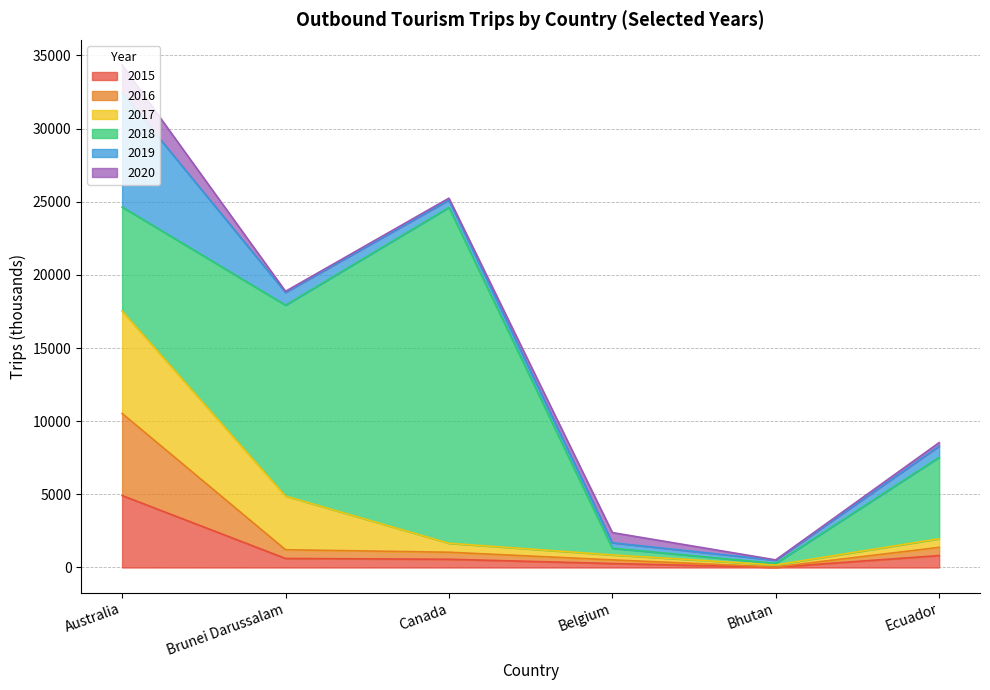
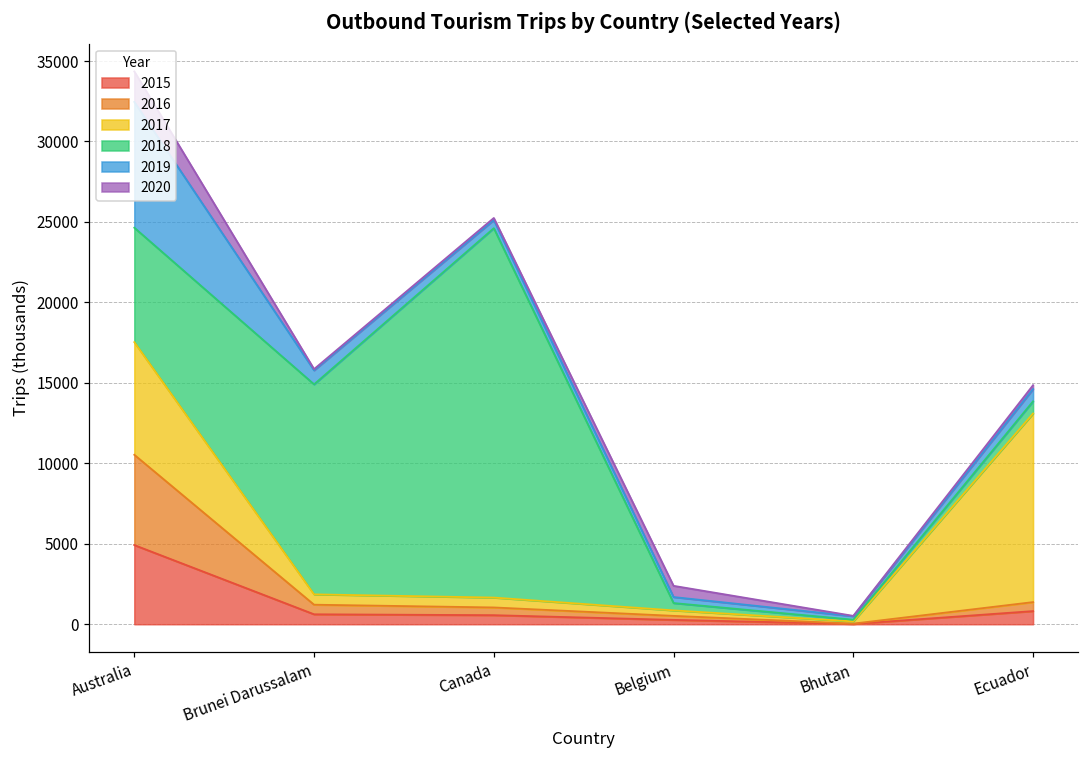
  {
    "2017": {
      "Australia": 7000,
-     "Brunei Darussalam": 3700,
+     "Brunei Darussalam": 600,
      "Canada": 600,
      "Belgium": 300,
-     "Ecuador": 600
+     "Ecuador": 11700
    },
    "2018": {
      "Australia": 7100,
      "Brunei Darussalam": 13100,
      "Canada": 23000,
      "Belgium": 500,
-     "Ecuador": 5600
+     "Ecuador": 800
    },
    "2019": {
      "Belgium": 400,
      "Ecuador": 800
    },
    "2020": {
      "Belgium": 700,
      "Ecuador": 200
    }
  }
